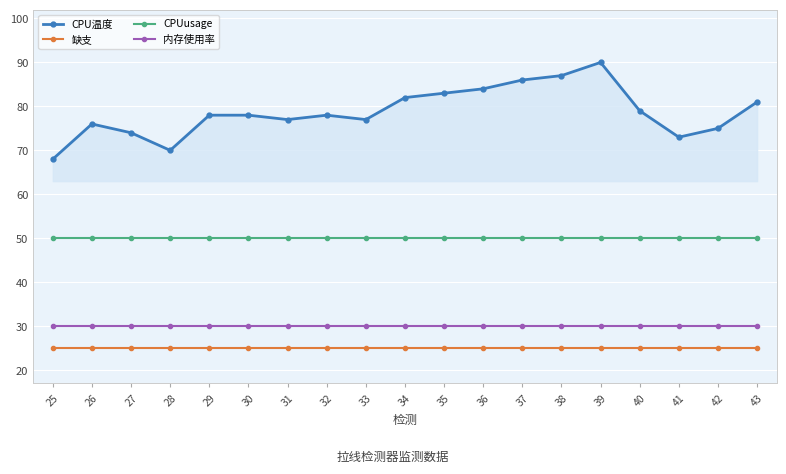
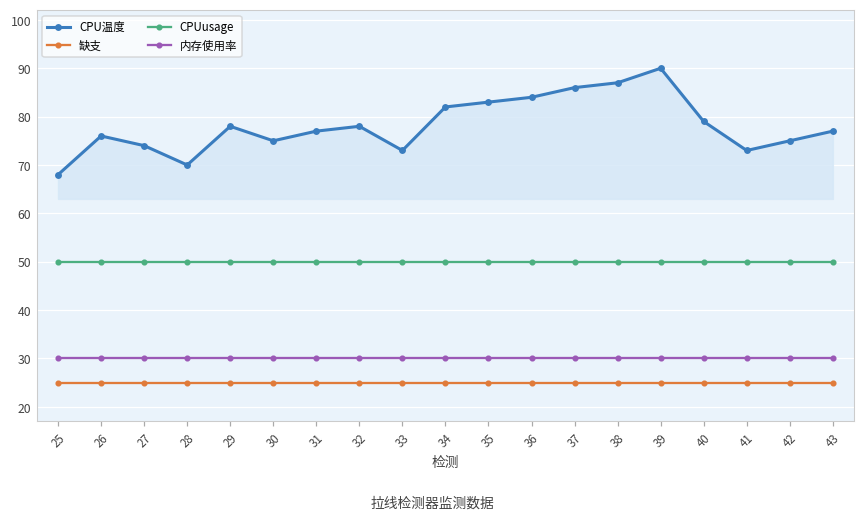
  {
    "CPU温度": {
      "25": 68,
      "26": 76,
      "27": 74,
      "28": 70,
      "29": 78,
-     "30": 78,
+     "30": 75,
      "31": 77,
      "32": 78,
-     "33": 77,
+     "33": 73,
      "34": 82,
      "35": 83,
      "36": 84,
      "37": 86,
      "38": 87,
      "39": 90,
      "40": 79,
      "41": 73,
      "42": 75,
-     "43": 81
+     "43": 77
    },
    "缺支": {
      "25": 25,
      "26": 25,
      "27": 25,
      "28": 25,
      "29": 25,
      "30": 25,
      "31": 25,
      "32": 25,
      "33": 25,
      "34": 25,
      "35": 25,
      "36": 25,
      "37": 25,
      "38": 25,
      "39": 25,
      "40": 25,
      "41": 25,
      "42": 25,
      "43": 25
    },
    "CPUusage": {
      "25": 50,
      "26": 50,
      "27": 50,
      "28": 50,
      "29": 50,
      "30": 50,
      "31": 50,
      "32": 50,
      "33": 50,
      "34": 50,
      "35": 50,
      "36": 50,
      "37": 50,
      "38": 50,
      "39": 50,
      "40": 50,
      "41": 50,
      "42": 50,
      "43": 50
    },
    "内存使用率": {
      "25": 30,
      "26": 30,
      "27": 30,
      "28": 30,
      "29": 30,
      "30": 30,
      "31": 30,
      "32": 30,
      "33": 30,
      "34": 30,
      "35": 30,
      "36": 30,
      "37": 30,
      "38": 30,
      "39": 30,
      "40": 30,
      "41": 30,
      "42": 30,
      "43": 30
    }
  }
